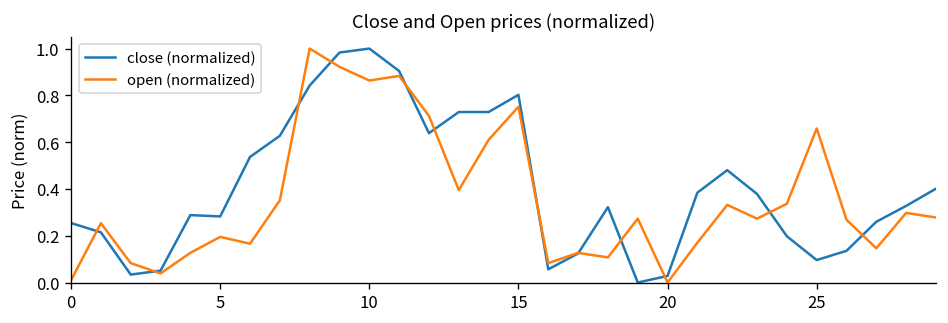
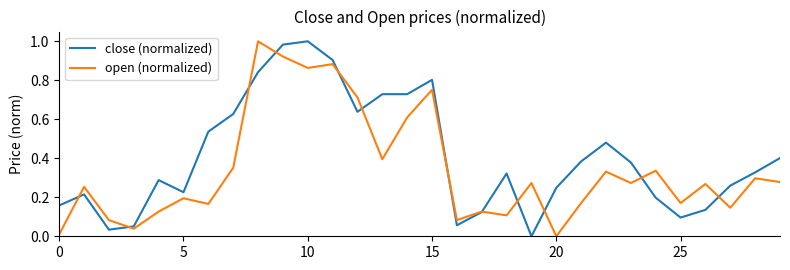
  {
    "close (normalized)": {
-     "0": 0.25,
-     "5": 0.28,
+     "0": 0.16,
+     "5": 0.23,
      "10": 1.00,
      "15": 0.80,
-     "20": 0.03,
+     "20": 0.25,
      "25": 0.10
    },
    "open (normalized)": {
      "0": 0.01,
      "5": 0.20,
      "10": 0.86,
      "15": 0.75,
      "20": 0.00,
-     "25": 0.66
+     "25": 0.17
    }
  }
